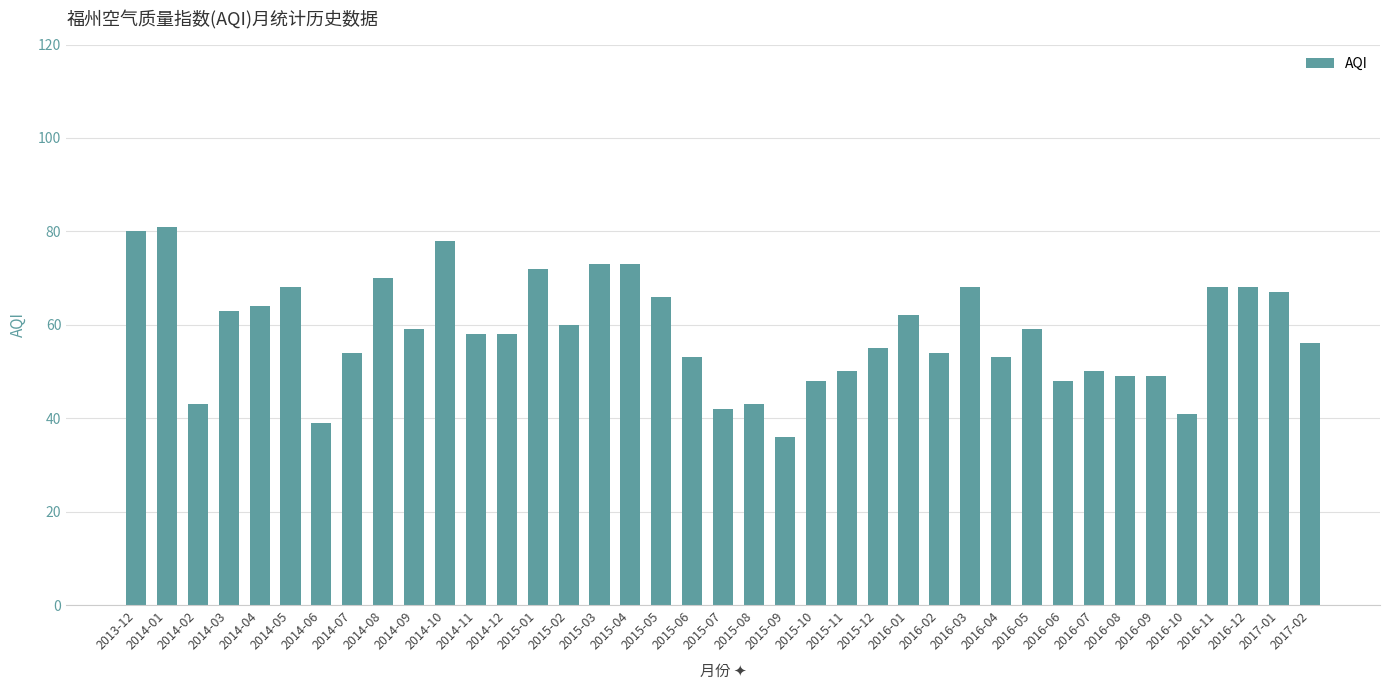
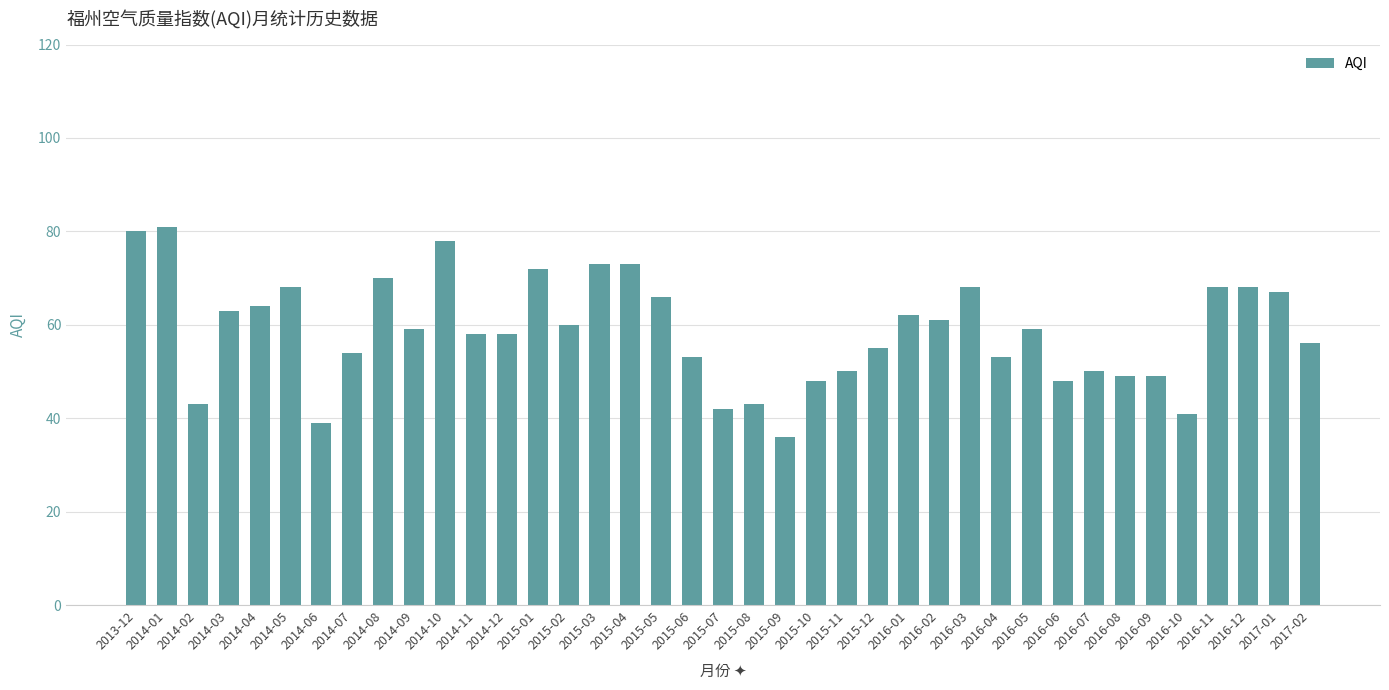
  {
    "2013-12": 80,
    "2014-01": 81,
    "2014-02": 43,
    "2014-03": 63,
    "2014-04": 64,
    "2014-05": 68,
    "2014-06": 39,
    "2014-07": 54,
    "2014-08": 70,
    "2014-09": 59,
    "2014-10": 78,
    "2014-11": 58,
    "2014-12": 58,
    "2015-01": 72,
    "2015-02": 60,
    "2015-03": 73,
    "2015-04": 73,
    "2015-05": 66,
    "2015-06": 53,
    "2015-07": 42,
    "2015-08": 43,
    "2015-09": 36,
    "2015-10": 48,
    "2015-11": 50,
    "2015-12": 55,
    "2016-01": 62,
-   "2016-02": 54,
+   "2016-02": 61,
    "2016-03": 68,
    "2016-04": 53,
    "2016-05": 59,
    "2016-06": 48,
    "2016-07": 50,
    "2016-08": 49,
    "2016-09": 49,
    "2016-10": 41,
    "2016-11": 68,
    "2016-12": 68,
    "2017-01": 67,
    "2017-02": 56
  }
